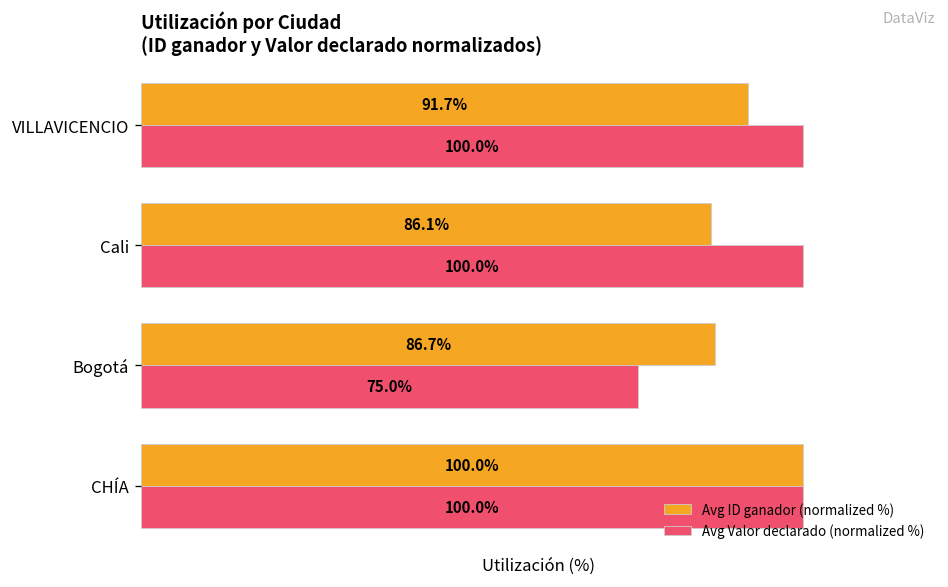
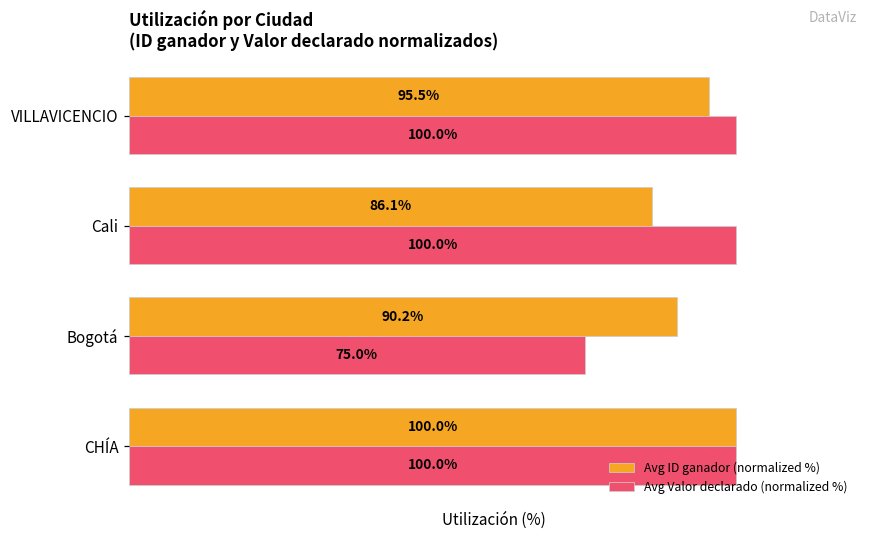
  {
    "Avg ID ganador (normalized %)": {
-     "VILLAVICENCIO": "91.7%",
+     "VILLAVICENCIO": "95.5%",
      "Cali": "86.1%",
-     "Bogotá": "86.7%",
+     "Bogotá": "90.2%",
      "CHÍA": "100.0%"
    },
    "Avg Valor declarado (normalized %)": {
      "VILLAVICENCIO": "100.0%",
      "Cali": "100.0%",
      "Bogotá": "75.0%",
      "CHÍA": "100.0%"
    }
  }
